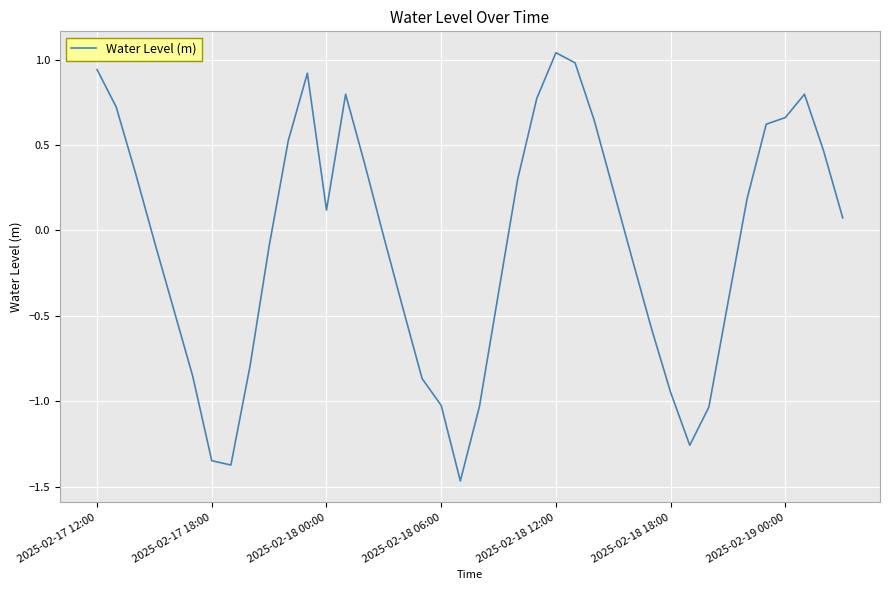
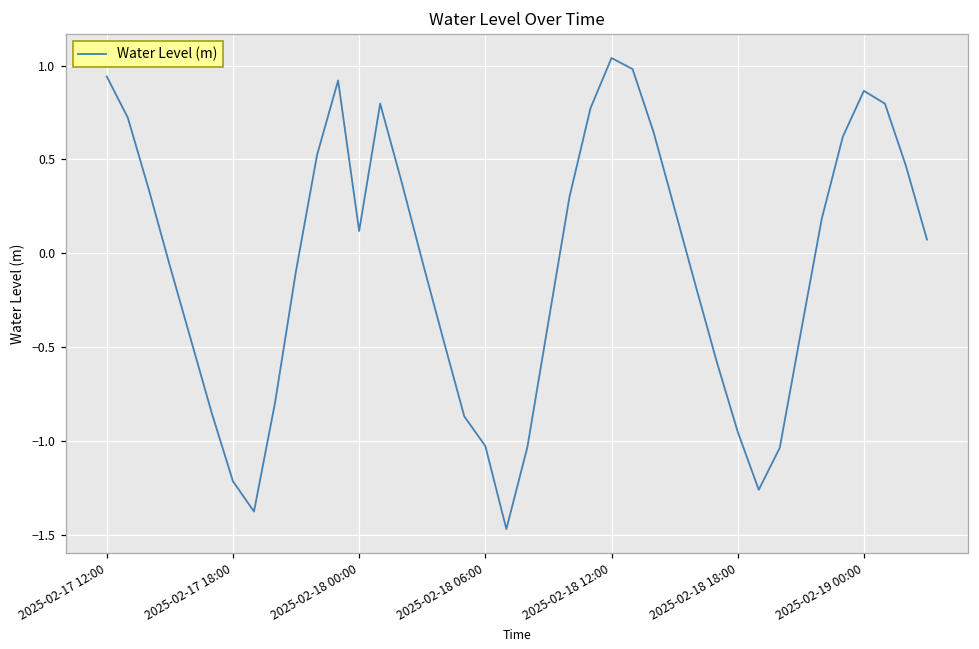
  {
    "2025-02-17 12:00": 0.94,
-   "2025-02-17 18:00": -1.35,
+   "2025-02-17 18:00": -1.21,
    "2025-02-18 00:00": 0.12,
    "2025-02-18 06:00": -1.03,
    "2025-02-18 12:00": 1.04,
    "2025-02-18 18:00": -0.95,
-   "2025-02-19 00:00": 0.66
+   "2025-02-19 00:00": 0.87
  }
